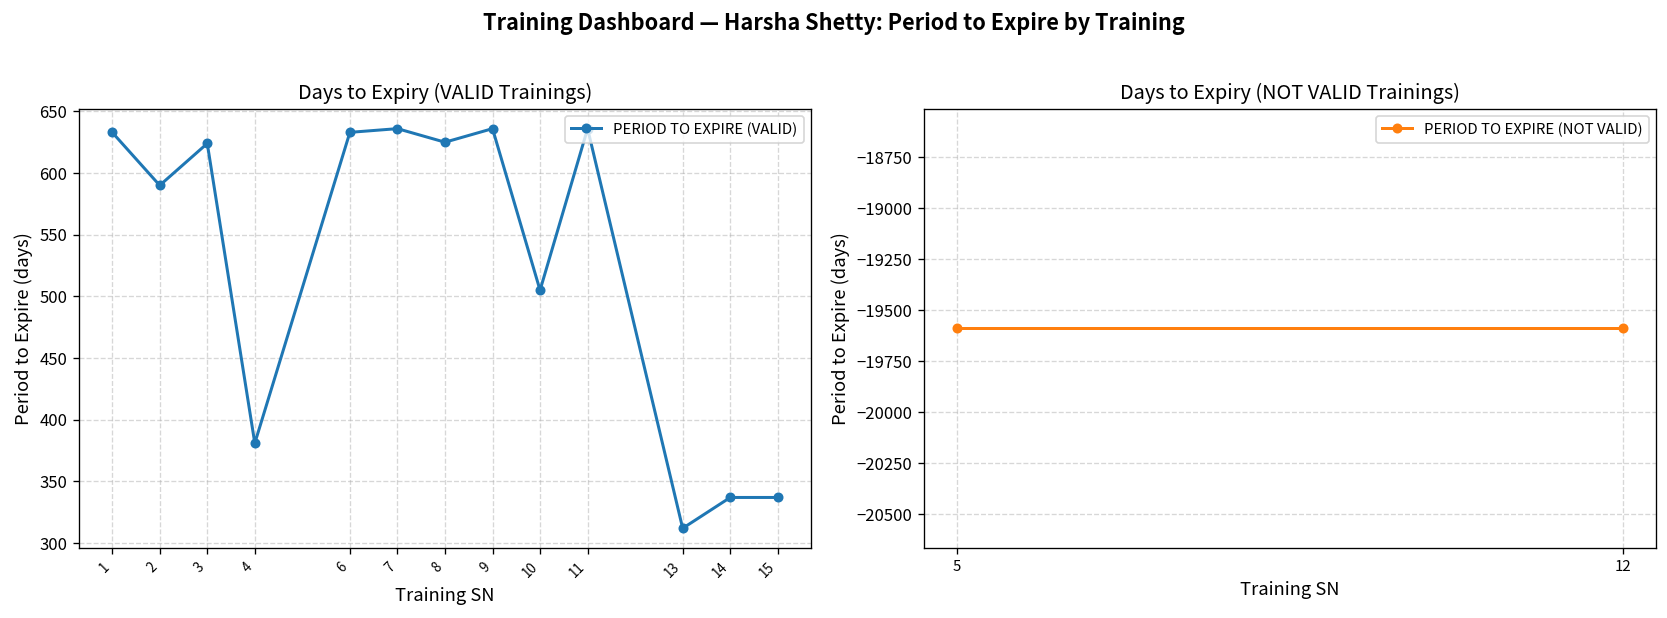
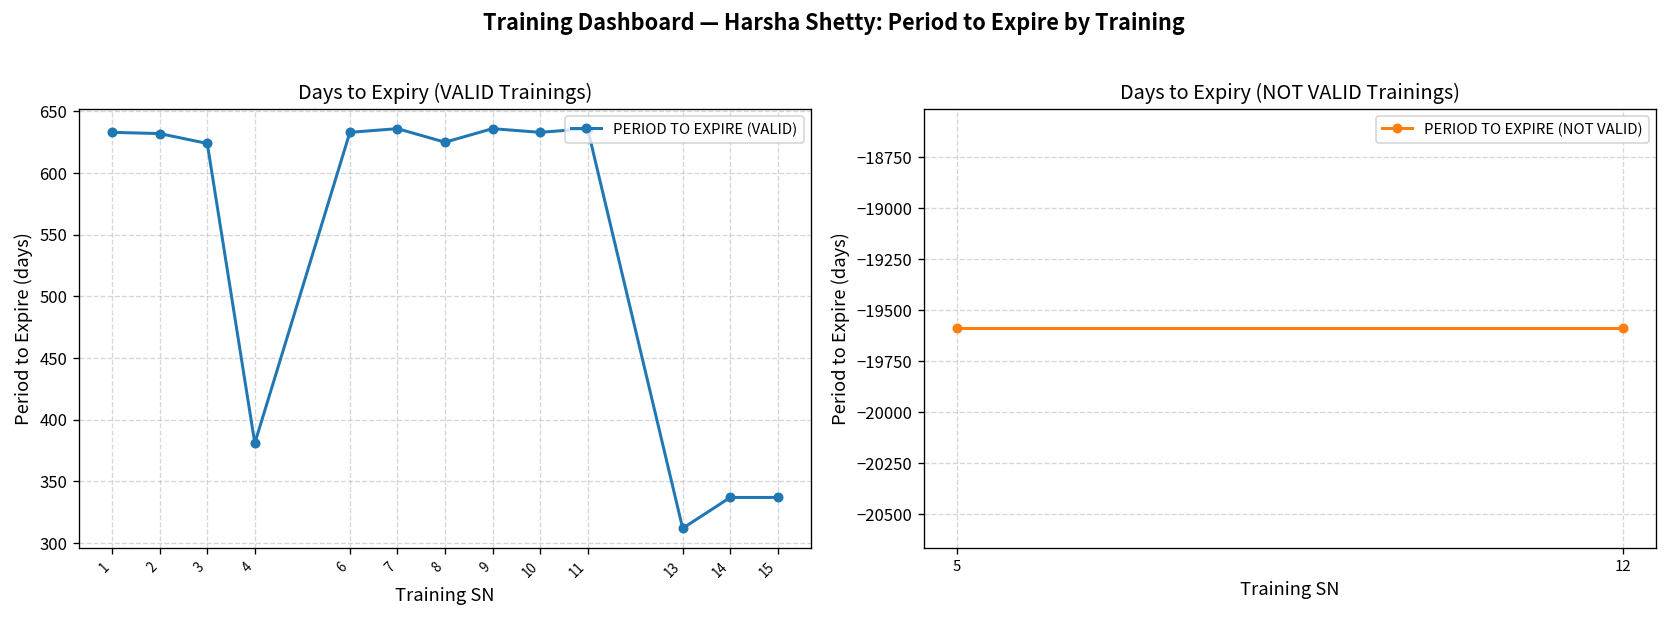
  {
    "Days to Expiry (VALID Trainings)": {
      "1": 633,
-     "2": 590,
+     "2": 632,
      "3": 624,
      "4": 381,
      "6": 633,
      "7": 636,
      "8": 625,
      "9": 636,
-     "10": 505,
+     "10": 633,
      "13": 312,
      "14": 337,
      "15": 337
    },
    "Days to Expiry (NOT VALID Trainings)": {
      "5": -19590,
      "12": -19590
    }
  }
